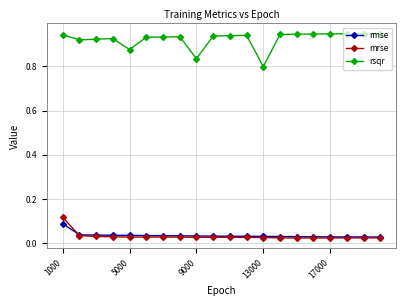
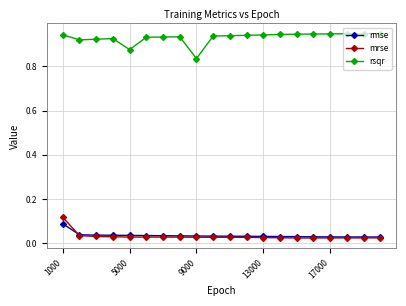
  {
    "rmse": {
      "1000": 0.09
    },
    "mrse": {
      "1000": 0.12
    },
    "rsqr": {
      "1000": 0.94,
      "5000": 0.87,
      "9000": 0.83,
-     "13000": 0.80,
+     "13000": 0.94,
      "17000": 0.95
    }
  }
